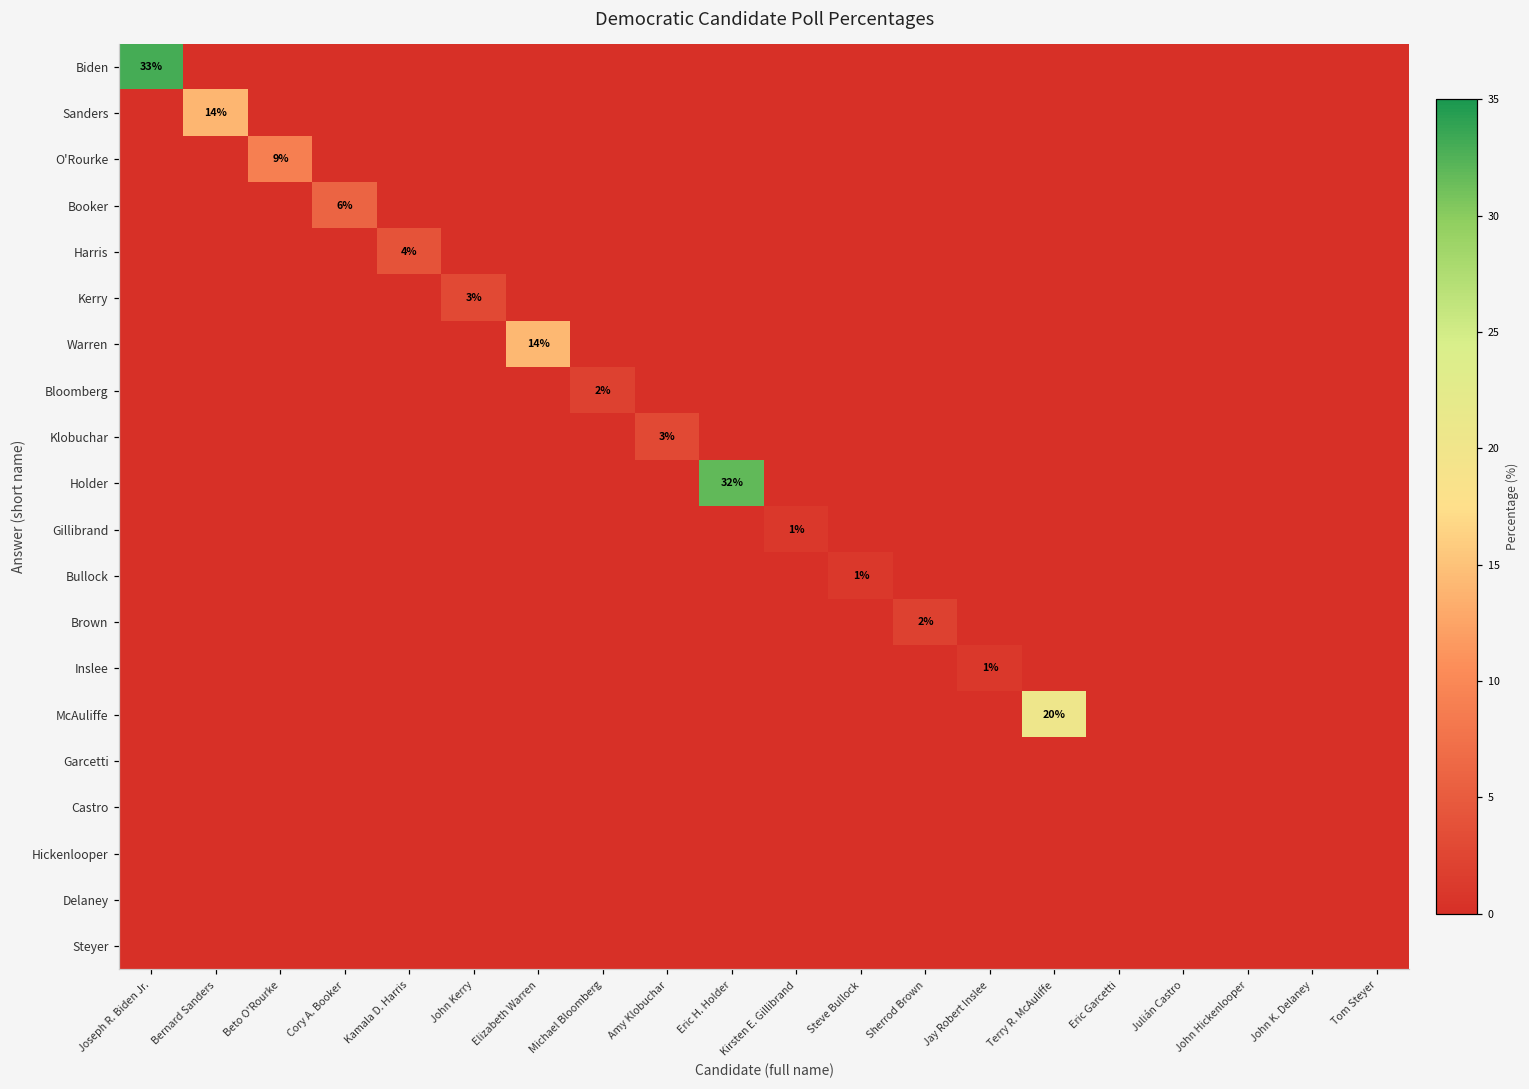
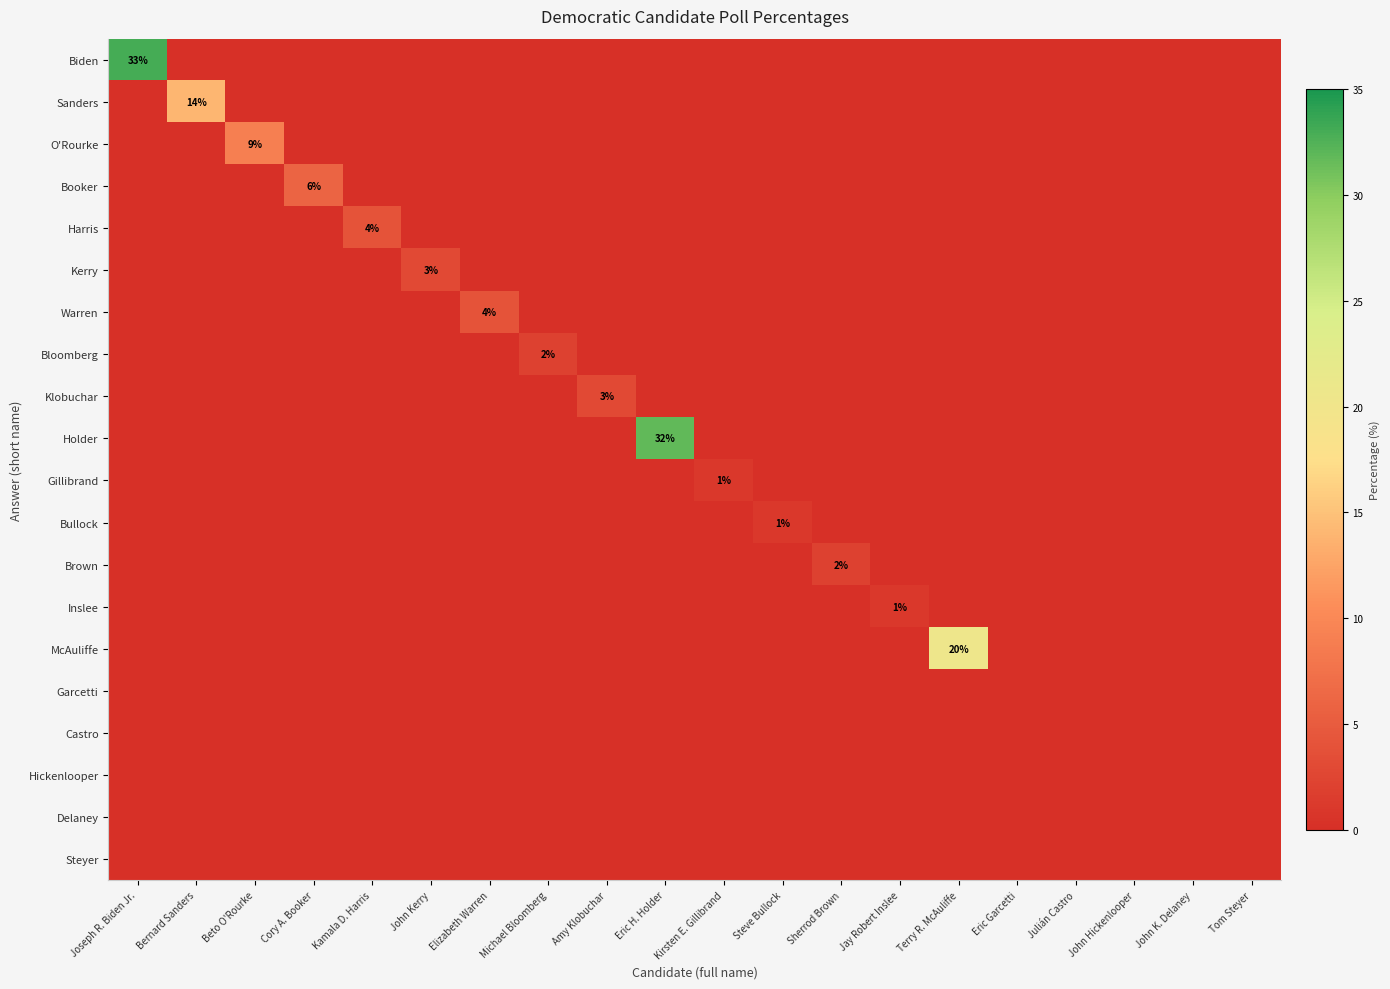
  {
    "Biden": {
      "Joseph R. Biden Jr.": "33%"
    },
    "Sanders": {
      "Bernard Sanders": "14%"
    },
    "O'Rourke": {
      "Beto O'Rourke": "9%"
    },
    "Booker": {
      "Cory A. Booker": "6%"
    },
    "Harris": {
      "Kamala D. Harris": "4%"
    },
    "Kerry": {
      "John Kerry": "3%"
    },
    "Warren": {
-     "Elizabeth Warren": "14%"
+     "Elizabeth Warren": "4%"
    },
    "Bloomberg": {
      "Michael Bloomberg": "2%"
    },
    "Klobuchar": {
      "Amy Klobuchar": "3%"
    },
    "Holder": {
      "Eric H. Holder": "32%"
    },
    "Gillibrand": {
      "Kirsten E. Gillibrand": "1%"
    },
    "Bullock": {
      "Steve Bullock": "1%"
    },
    "Brown": {
      "Sherrod Brown": "2%"
    },
    "Inslee": {
      "Jay Robert Inslee": "1%"
    },
    "McAuliffe": {
      "Terry R. McAuliffe": "20%"
    }
  }
